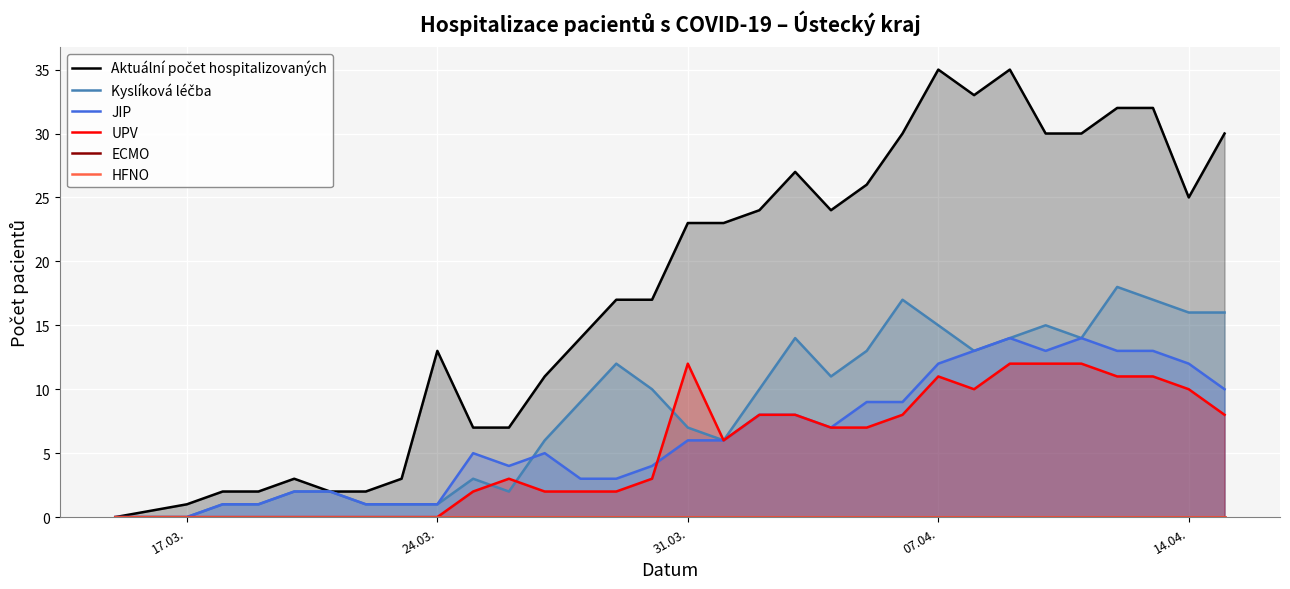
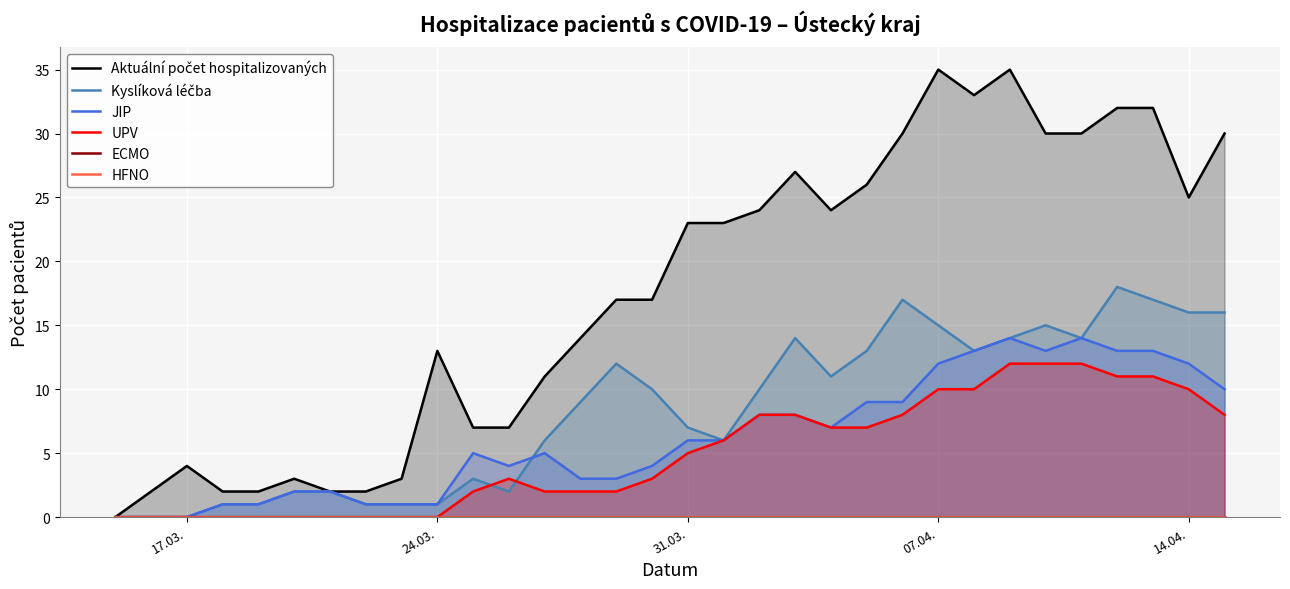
  {
    "Aktuální počet hospitalizovaných": {
-     "17.03.": 1,
+     "17.03.": 4,
      "24.03.": 13,
      "31.03.": 23,
      "07.04.": 35,
      "14.04.": 25
    },
    "UPV": {
-     "31.03.": 12,
-     "07.04.": 11,
+     "31.03.": 5,
+     "07.04.": 10,
      "14.04.": 10
    },
    "HFNO": {
      "31.03.": 0,
      "07.04.": 0,
      "14.04.": 0
    }
  }
